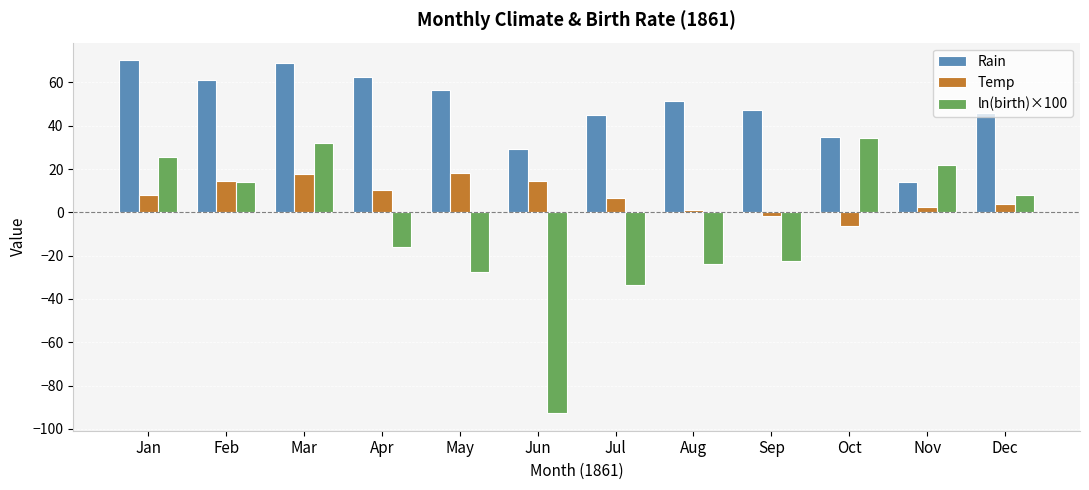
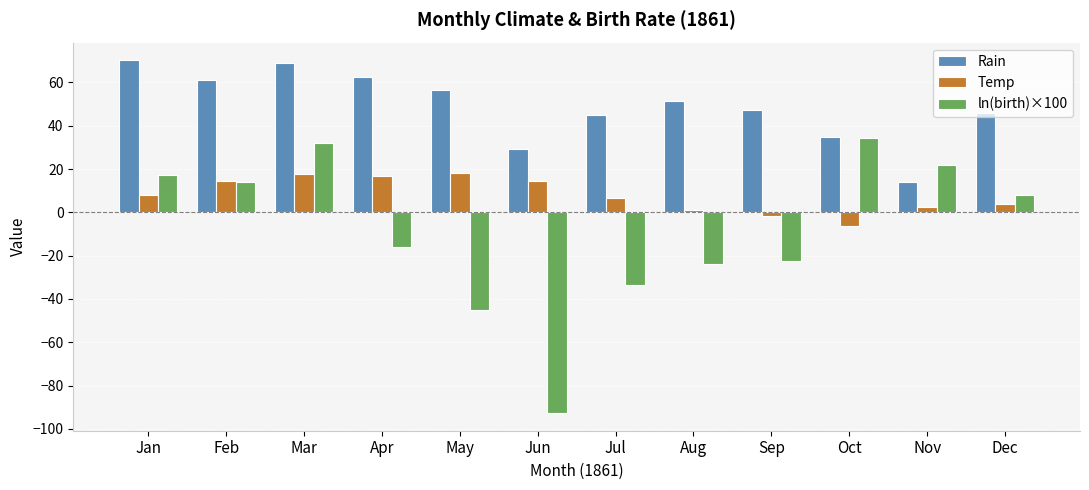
  {
    "Rain": {
      "Jan": 70,
      "Feb": 61,
      "Mar": 69,
      "Apr": 63,
      "May": 57,
      "Jun": 29,
      "Jul": 45,
      "Aug": 51,
      "Sep": 47,
      "Oct": 35,
      "Nov": 14
    },
    "Temp": {
      "Jan": 8,
      "Feb": 14,
      "Mar": 18,
-     "Apr": 10,
+     "Apr": 17,
      "May": 18,
      "Jun": 14,
      "Jul": 7,
      "Aug": 1,
      "Sep": -2,
      "Oct": -6,
      "Nov": 2,
      "Dec": 4
    },
    "ln(birth)×100": {
-     "Jan": 26,
+     "Jan": 17,
      "Feb": 14,
      "Mar": 32,
      "Apr": -16,
-     "May": -28,
+     "May": -45,
      "Jun": -93,
      "Jul": -34,
      "Aug": -24,
      "Sep": -22,
      "Oct": 34,
      "Nov": 22,
      "Dec": 8
    }
  }
